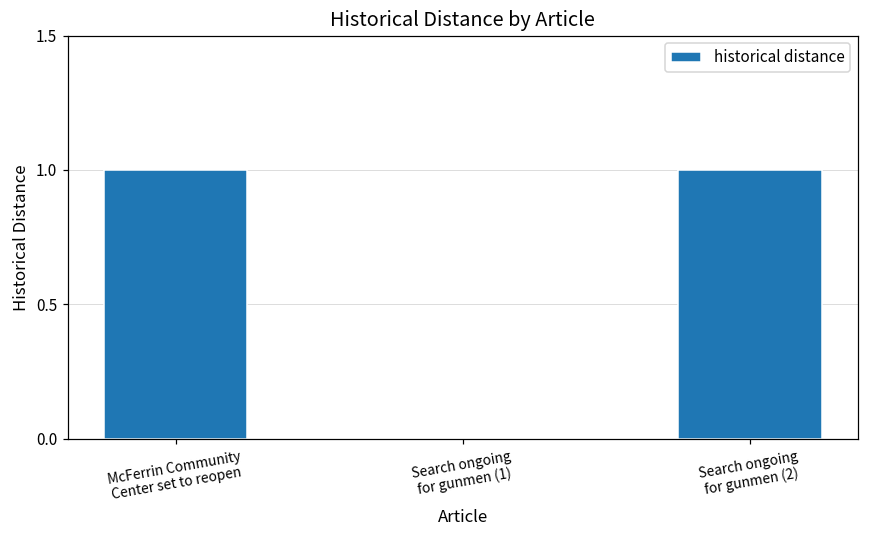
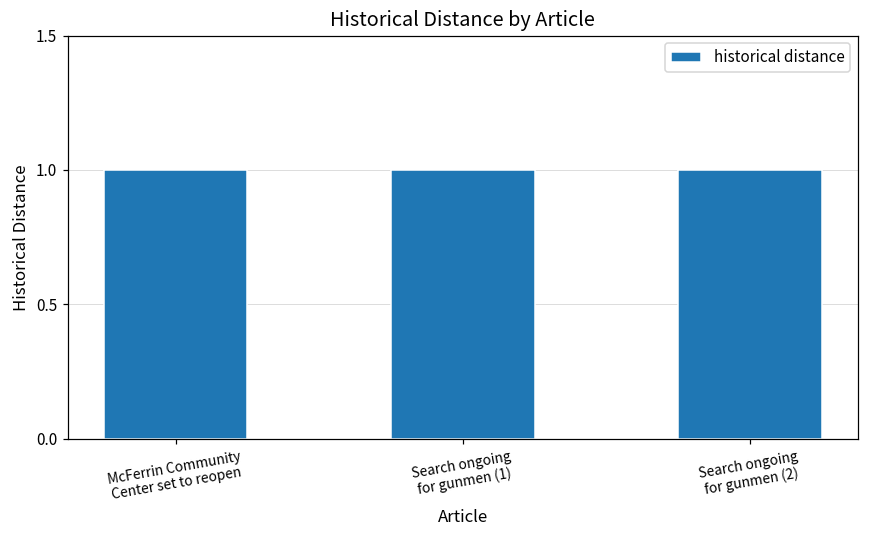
  {
    "McFerrin Community Center set to reopen": 1,
-   "Search ongoing for gunmen (1)": 0,
+   "Search ongoing for gunmen (1)": 1,
    "Search ongoing for gunmen (2)": 1
  }
